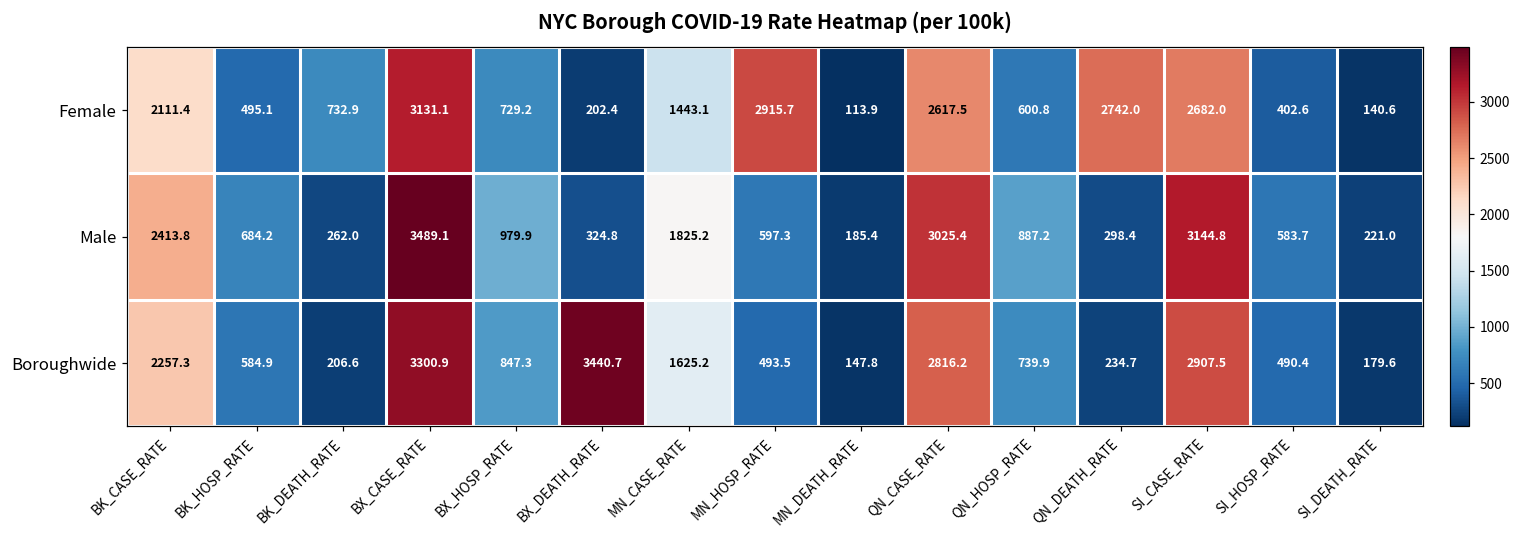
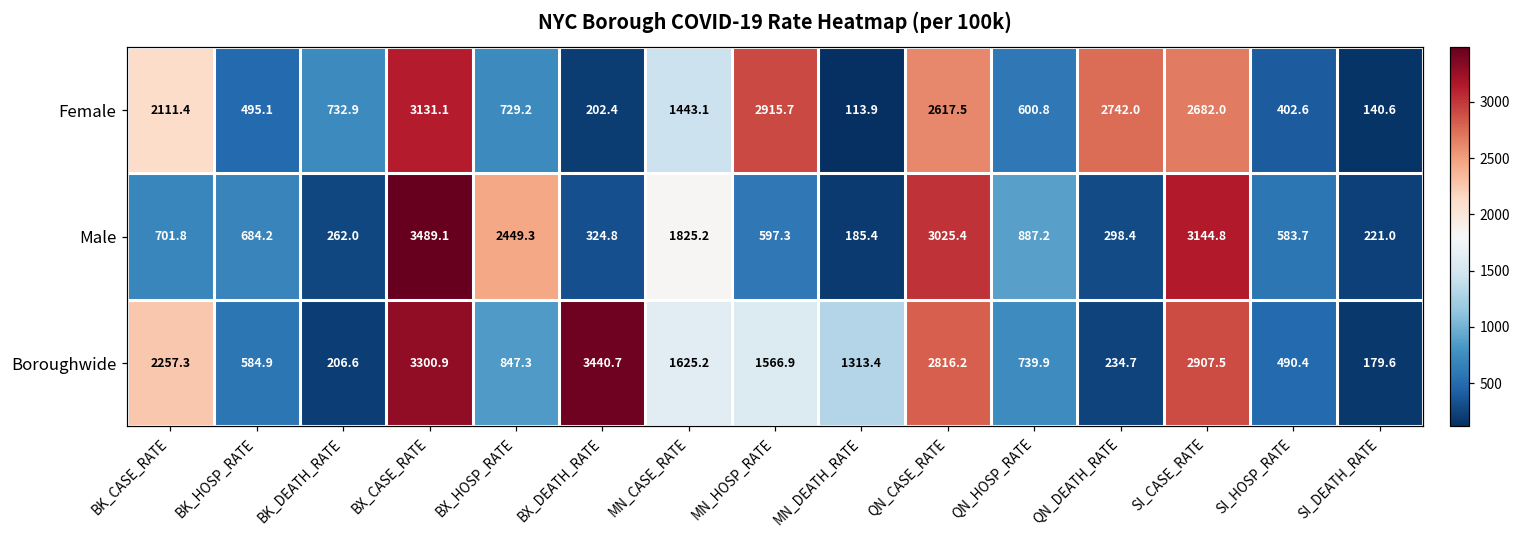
  {
    "Female": {
      "BK_CASE_RATE": 2111.4,
      "BK_HOSP_RATE": 495.1,
      "BK_DEATH_RATE": 732.9,
      "BX_CASE_RATE": 3131.1,
      "BX_HOSP_RATE": 729.2,
      "BX_DEATH_RATE": 202.4,
      "MN_CASE_RATE": 1443.1,
      "MN_HOSP_RATE": 2915.7,
      "MN_DEATH_RATE": 113.9,
      "QN_CASE_RATE": 2617.5,
      "QN_HOSP_RATE": 600.8,
      "QN_DEATH_RATE": 2742.0,
      "SI_CASE_RATE": 2682.0,
      "SI_HOSP_RATE": 402.6,
      "SI_DEATH_RATE": 140.6
    },
    "Male": {
-     "BK_CASE_RATE": 2413.8,
+     "BK_CASE_RATE": 701.8,
      "BK_HOSP_RATE": 684.2,
      "BK_DEATH_RATE": 262.0,
      "BX_CASE_RATE": 3489.1,
-     "BX_HOSP_RATE": 979.9,
+     "BX_HOSP_RATE": 2449.3,
      "BX_DEATH_RATE": 324.8,
      "MN_CASE_RATE": 1825.2,
      "MN_HOSP_RATE": 597.3,
      "MN_DEATH_RATE": 185.4,
      "QN_CASE_RATE": 3025.4,
      "QN_HOSP_RATE": 887.2,
      "QN_DEATH_RATE": 298.4,
      "SI_CASE_RATE": 3144.8,
      "SI_HOSP_RATE": 583.7,
      "SI_DEATH_RATE": 221.0
    },
    "Boroughwide": {
      "BK_CASE_RATE": 2257.3,
      "BK_HOSP_RATE": 584.9,
      "BK_DEATH_RATE": 206.6,
      "BX_CASE_RATE": 3300.9,
      "BX_HOSP_RATE": 847.3,
      "BX_DEATH_RATE": 3440.7,
      "MN_CASE_RATE": 1625.2,
-     "MN_HOSP_RATE": 493.5,
-     "MN_DEATH_RATE": 147.8,
+     "MN_HOSP_RATE": 1566.9,
+     "MN_DEATH_RATE": 1313.4,
      "QN_CASE_RATE": 2816.2,
      "QN_HOSP_RATE": 739.9,
      "QN_DEATH_RATE": 234.7,
      "SI_CASE_RATE": 2907.5,
      "SI_HOSP_RATE": 490.4,
      "SI_DEATH_RATE": 179.6
    }
  }
